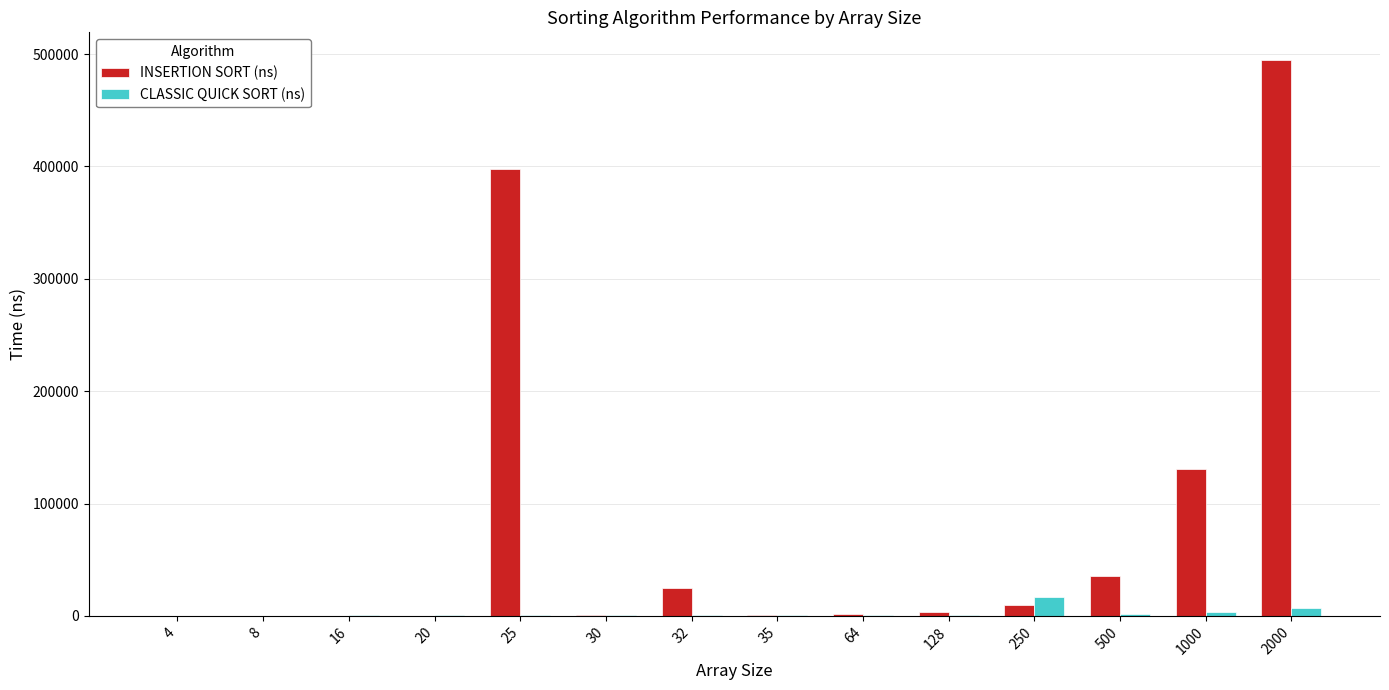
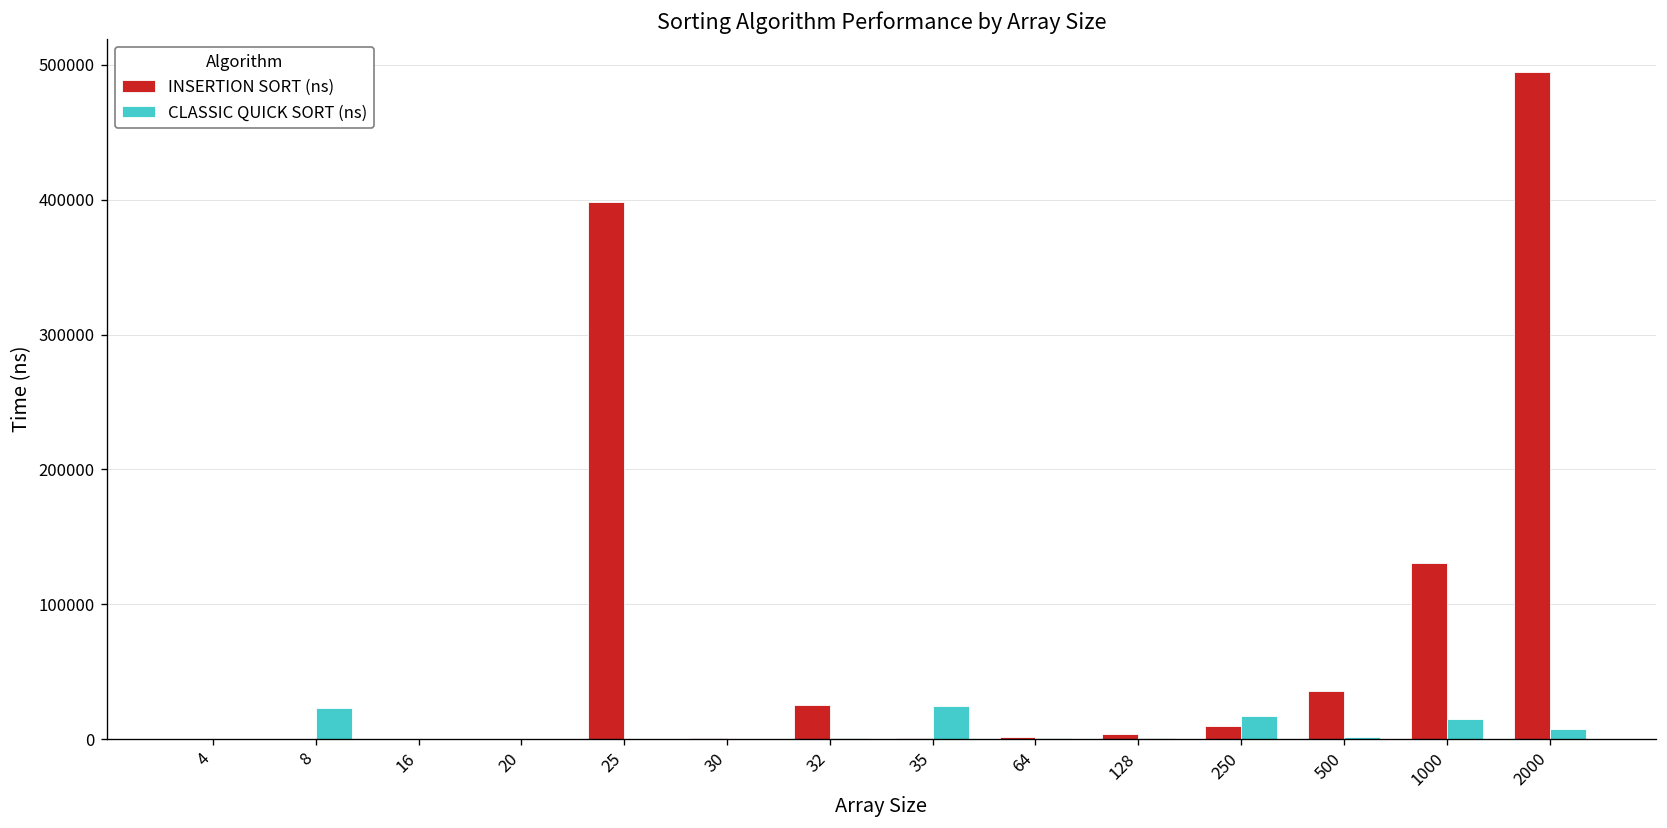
  {
    "INSERTION SORT (ns)": {
      "25": 398000,
      "32": 25000,
      "128": 4000,
      "250": 10000,
      "500": 36000,
      "1000": 131000,
      "2000": 495000
    },
    "CLASSIC QUICK SORT (ns)": {
-     "8": 0,
-     "35": 1000,
+     "8": 23000,
+     "35": 24000,
      "250": 17000,
-     "1000": 4000,
+     "1000": 15000,
      "2000": 7000
    }
  }
